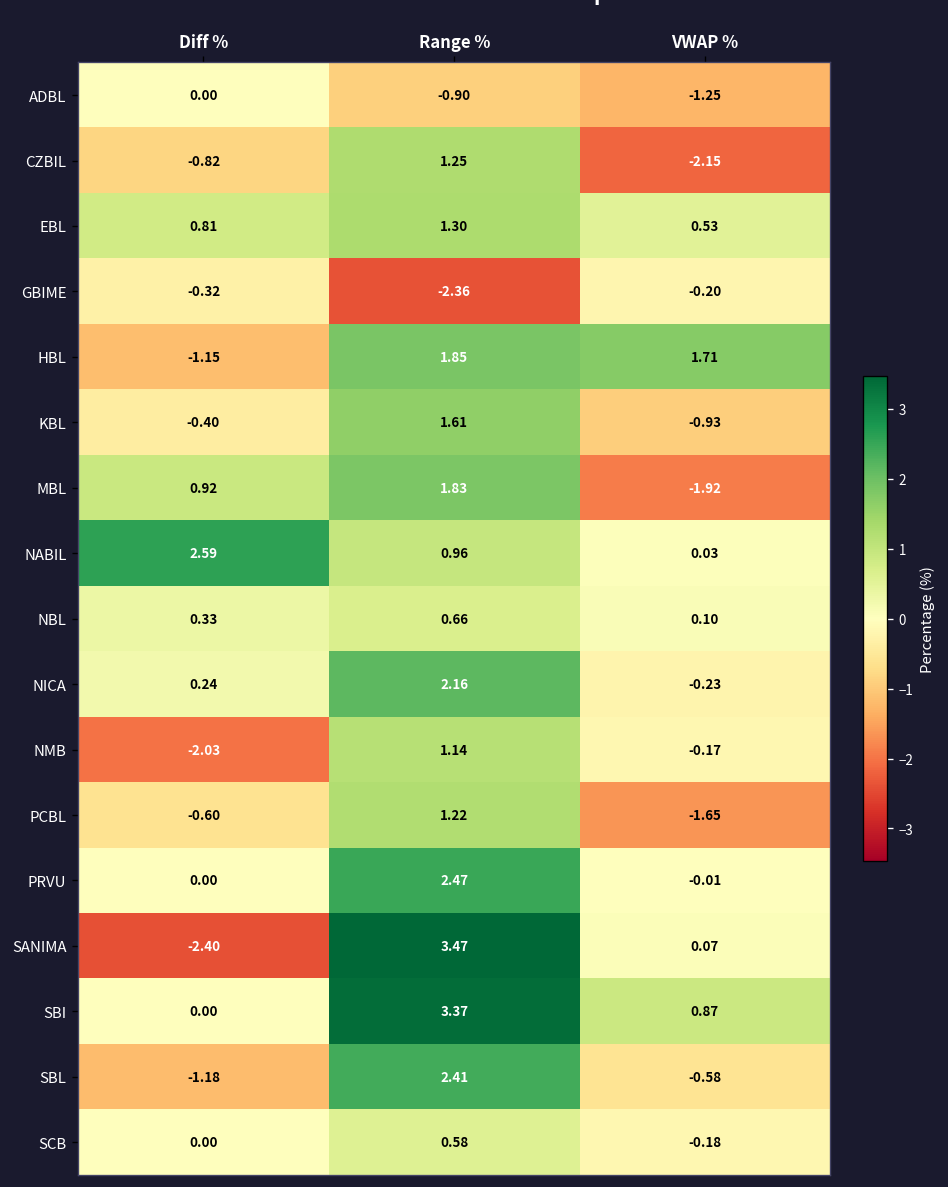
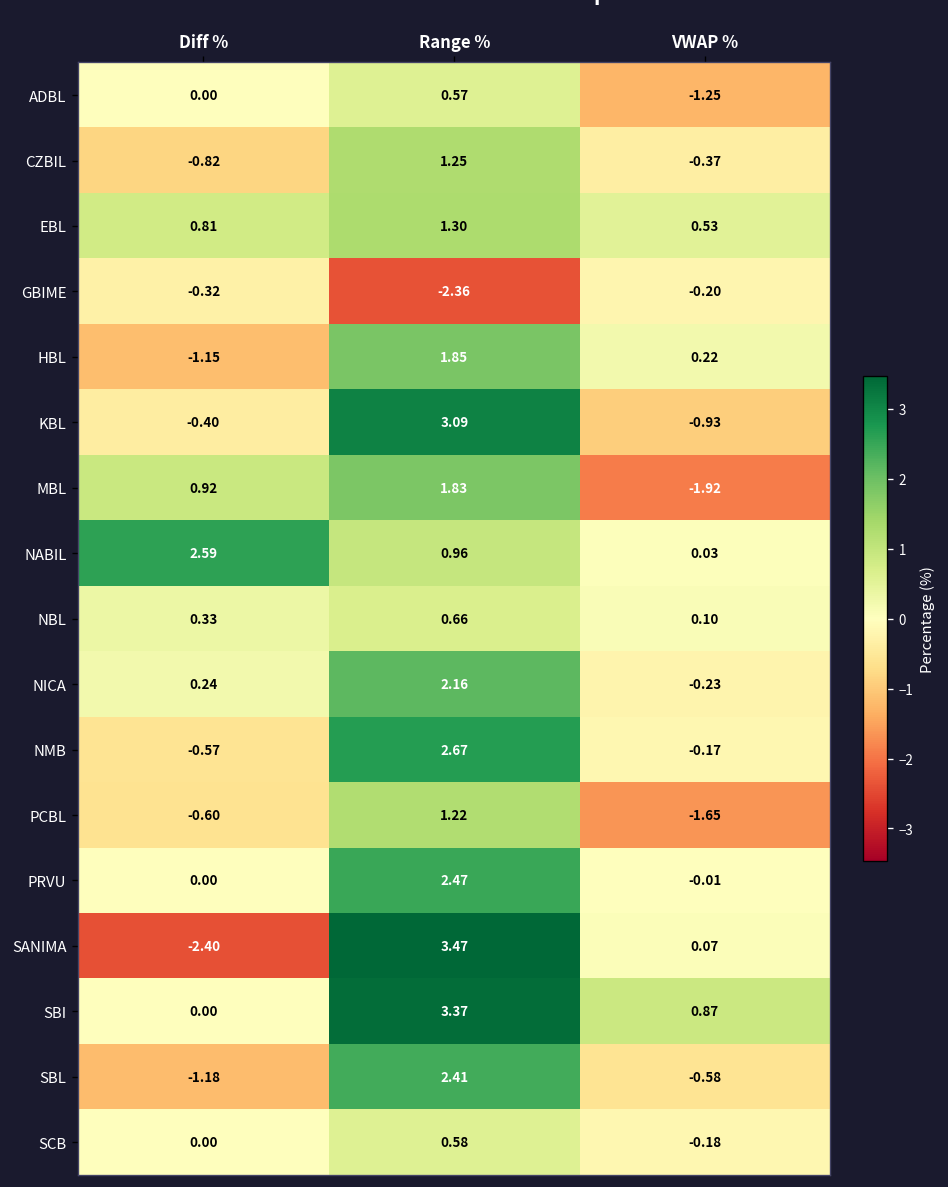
  {
    "ADBL": {
      "Diff %": 0.00,
-     "Range %": -0.90,
+     "Range %": 0.57,
      "VWAP %": -1.25
    },
    "CZBIL": {
      "Diff %": -0.82,
      "Range %": 1.25,
-     "VWAP %": -2.15
+     "VWAP %": -0.37
    },
    "EBL": {
      "Diff %": 0.81,
      "Range %": 1.30,
      "VWAP %": 0.53
    },
    "GBIME": {
      "Diff %": -0.32,
      "Range %": -2.36,
      "VWAP %": -0.20
    },
    "HBL": {
      "Diff %": -1.15,
      "Range %": 1.85,
-     "VWAP %": 1.71
+     "VWAP %": 0.22
    },
    "KBL": {
      "Diff %": -0.40,
-     "Range %": 1.61,
+     "Range %": 3.09,
      "VWAP %": -0.93
    },
    "MBL": {
      "Diff %": 0.92,
      "Range %": 1.83,
      "VWAP %": -1.92
    },
    "NABIL": {
      "Diff %": 2.59,
      "Range %": 0.96,
      "VWAP %": 0.03
    },
    "NBL": {
      "Diff %": 0.33,
      "Range %": 0.66,
      "VWAP %": 0.10
    },
    "NICA": {
      "Diff %": 0.24,
      "Range %": 2.16,
      "VWAP %": -0.23
    },
    "NMB": {
-     "Diff %": -2.03,
-     "Range %": 1.14,
+     "Diff %": -0.57,
+     "Range %": 2.67,
      "VWAP %": -0.17
    },
    "PCBL": {
      "Diff %": -0.60,
      "Range %": 1.22,
      "VWAP %": -1.65
    },
    "PRVU": {
      "Diff %": 0.00,
      "Range %": 2.47,
      "VWAP %": -0.01
    },
    "SANIMA": {
      "Diff %": -2.40,
      "Range %": 3.47,
      "VWAP %": 0.07
    },
    "SBI": {
      "Diff %": 0.00,
      "Range %": 3.37,
      "VWAP %": 0.87
    },
    "SBL": {
      "Diff %": -1.18,
      "Range %": 2.41,
      "VWAP %": -0.58
    },
    "SCB": {
      "Diff %": 0.00,
      "Range %": 0.58,
      "VWAP %": -0.18
    }
  }
